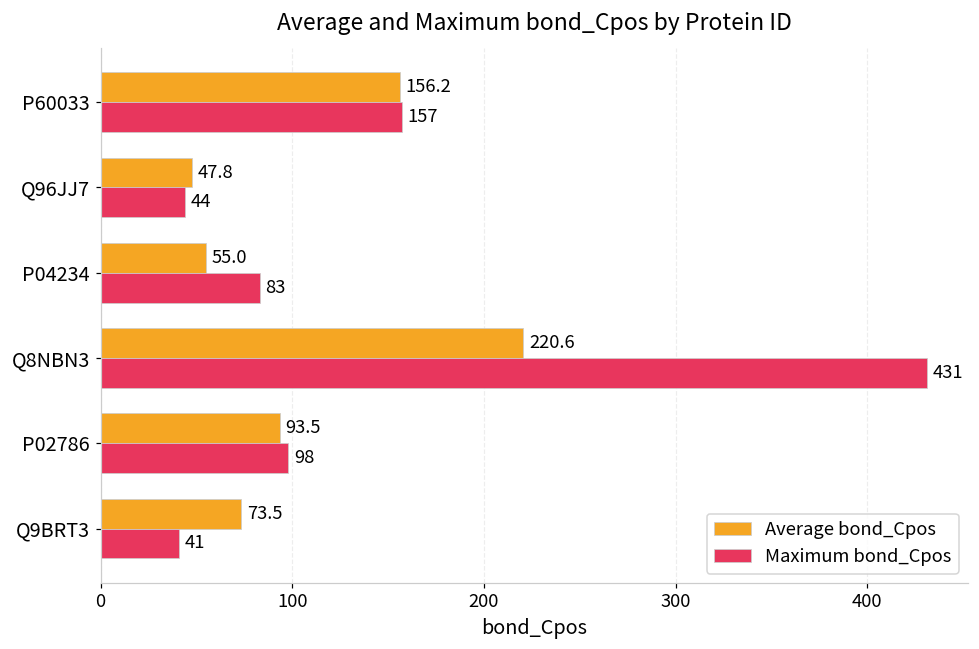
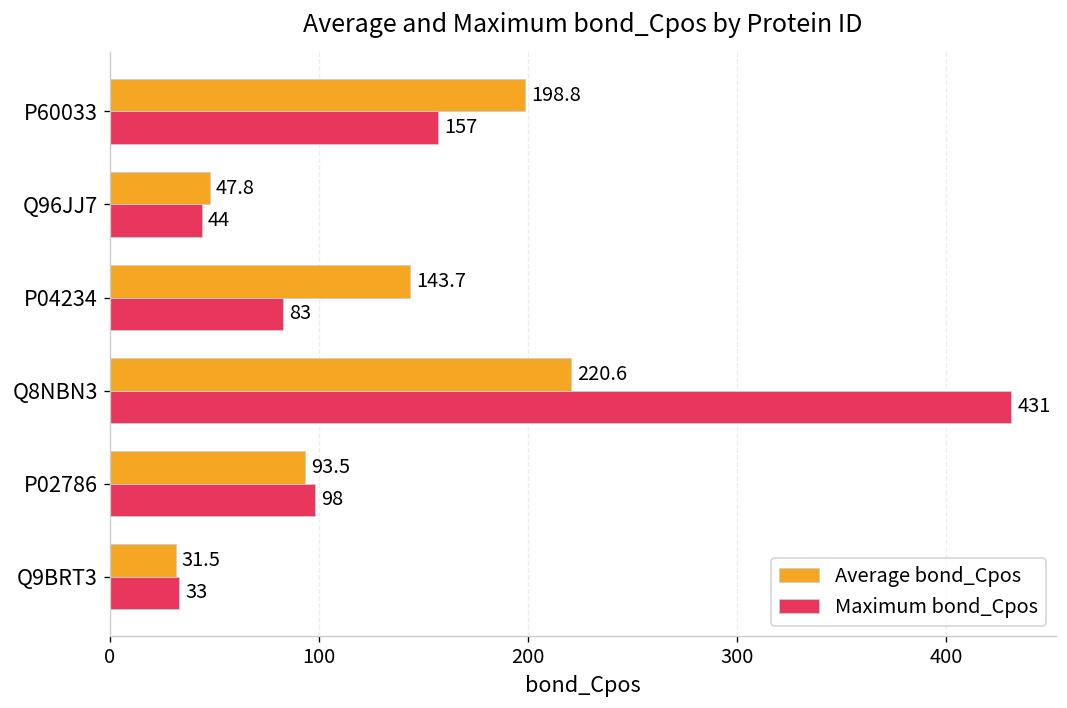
  {
    "Average bond_Cpos": {
-     "P60033": 156.2,
+     "P60033": 198.8,
      "Q96JJ7": 47.8,
-     "P04234": 55.0,
+     "P04234": 143.7,
      "Q8NBN3": 220.6,
      "P02786": 93.5,
-     "Q9BRT3": 73.5
+     "Q9BRT3": 31.5
    },
    "Maximum bond_Cpos": {
      "P60033": 157,
      "Q96JJ7": 44,
      "P04234": 83,
      "Q8NBN3": 431,
      "P02786": 98,
-     "Q9BRT3": 41
+     "Q9BRT3": 33
    }
  }
